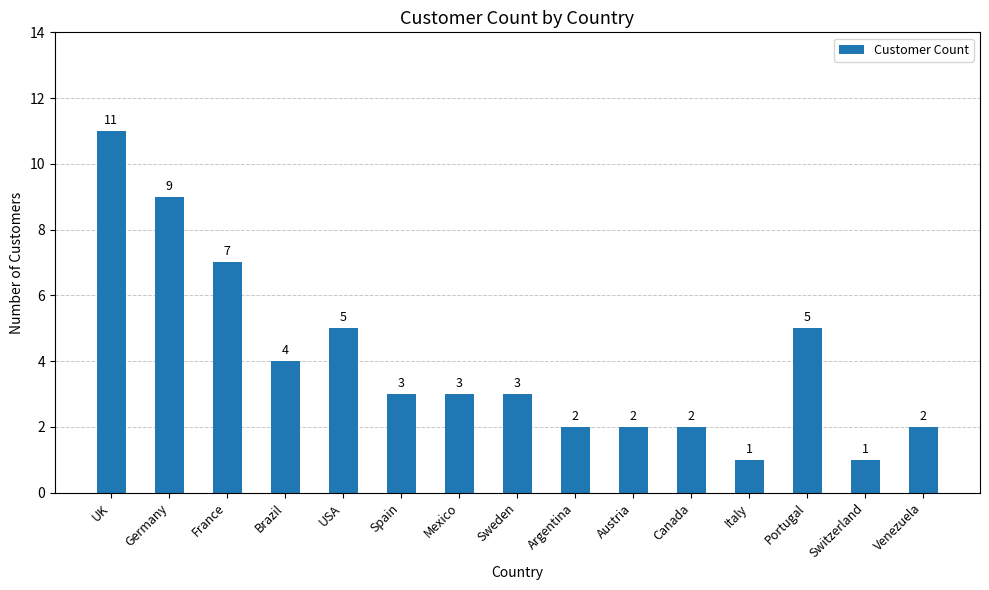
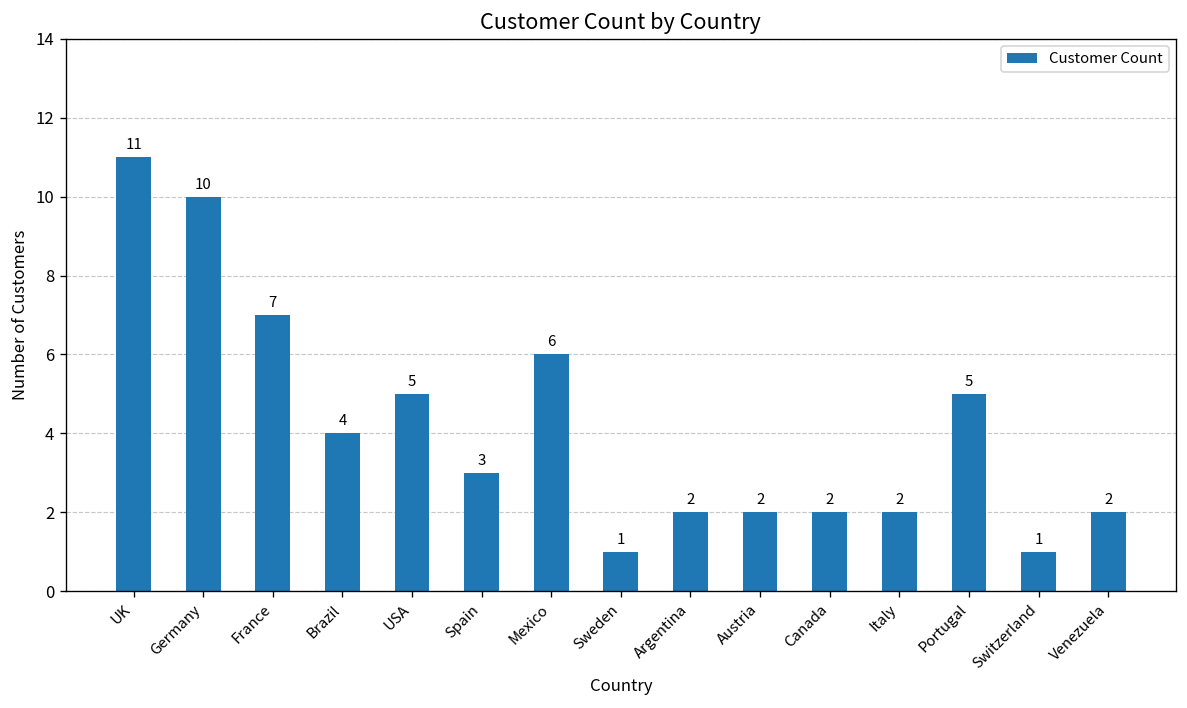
  {
    "UK": 11,
-   "Germany": 9,
+   "Germany": 10,
    "France": 7,
    "Brazil": 4,
    "USA": 5,
    "Spain": 3,
-   "Mexico": 3,
-   "Sweden": 3,
+   "Mexico": 6,
+   "Sweden": 1,
    "Argentina": 2,
    "Austria": 2,
    "Canada": 2,
-   "Italy": 1,
+   "Italy": 2,
    "Portugal": 5,
    "Switzerland": 1,
    "Venezuela": 2
  }
